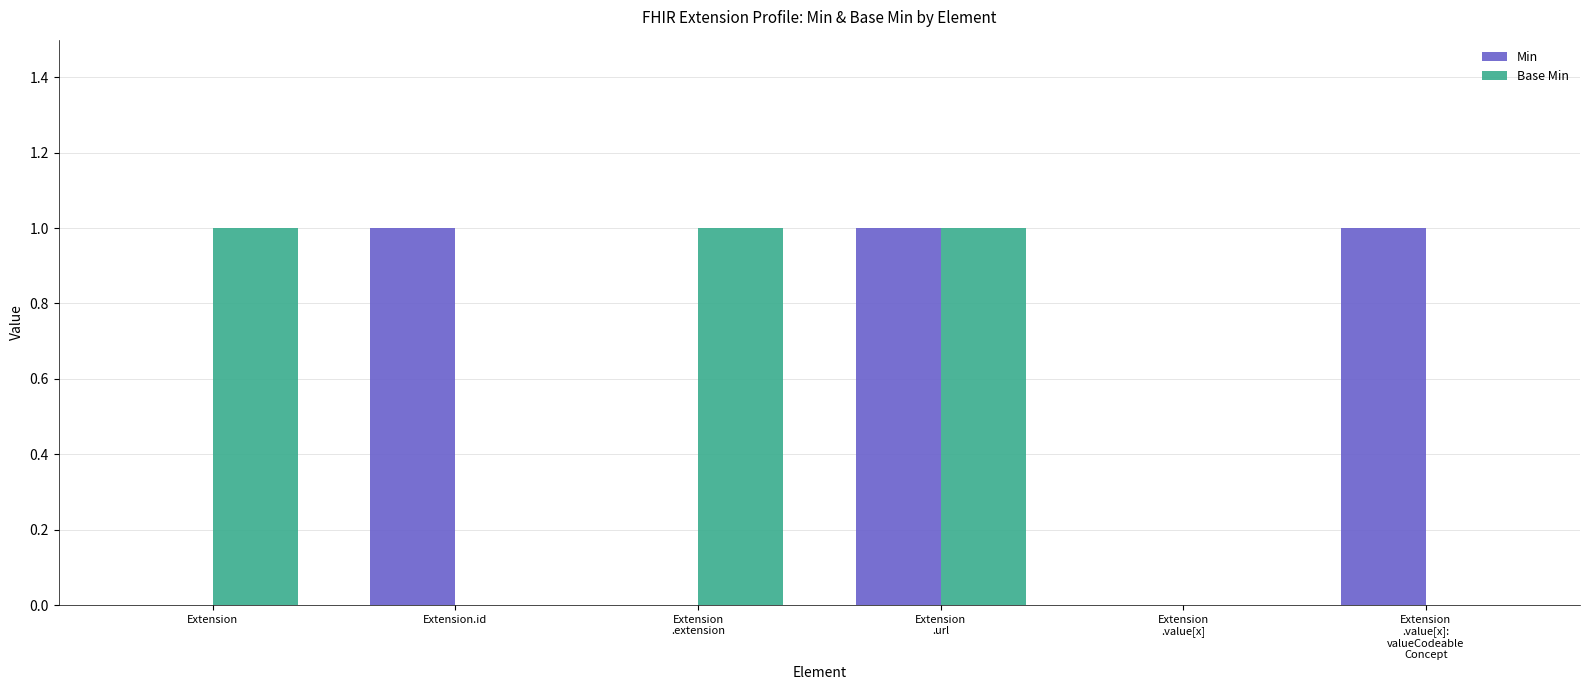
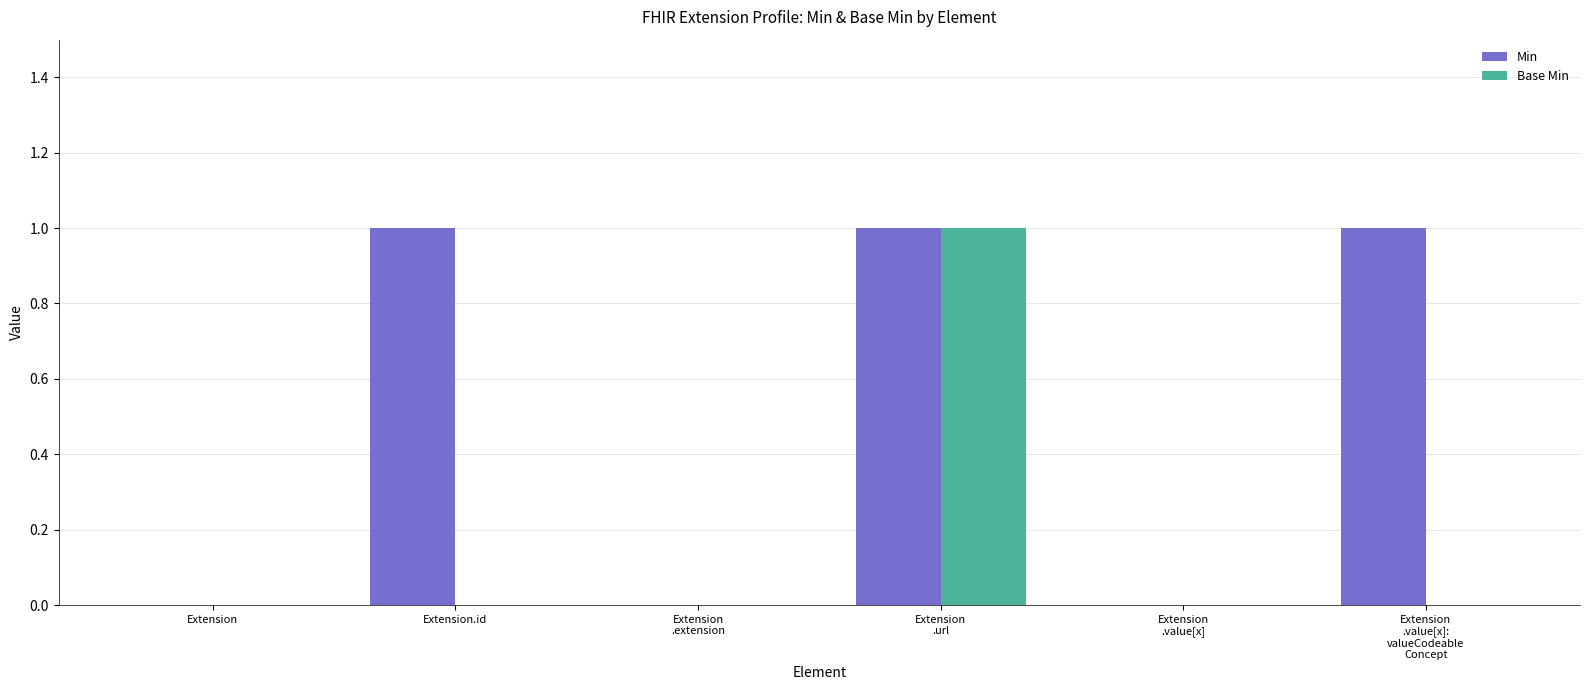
  {
    "Min": {
      "Extension": 0,
      "Extension.id": 1,
      "Extension .extension": 0,
      "Extension .url": 1,
      "Extension .value[x]": 0,
      "Extension .value[x]: valueCodeable Concept": 1
    },
    "Base Min": {
-     "Extension": 1,
+     "Extension": 0,
      "Extension.id": 0,
-     "Extension .extension": 1,
+     "Extension .extension": 0,
      "Extension .url": 1,
      "Extension .value[x]": 0,
      "Extension .value[x]: valueCodeable Concept": 0
    }
  }
